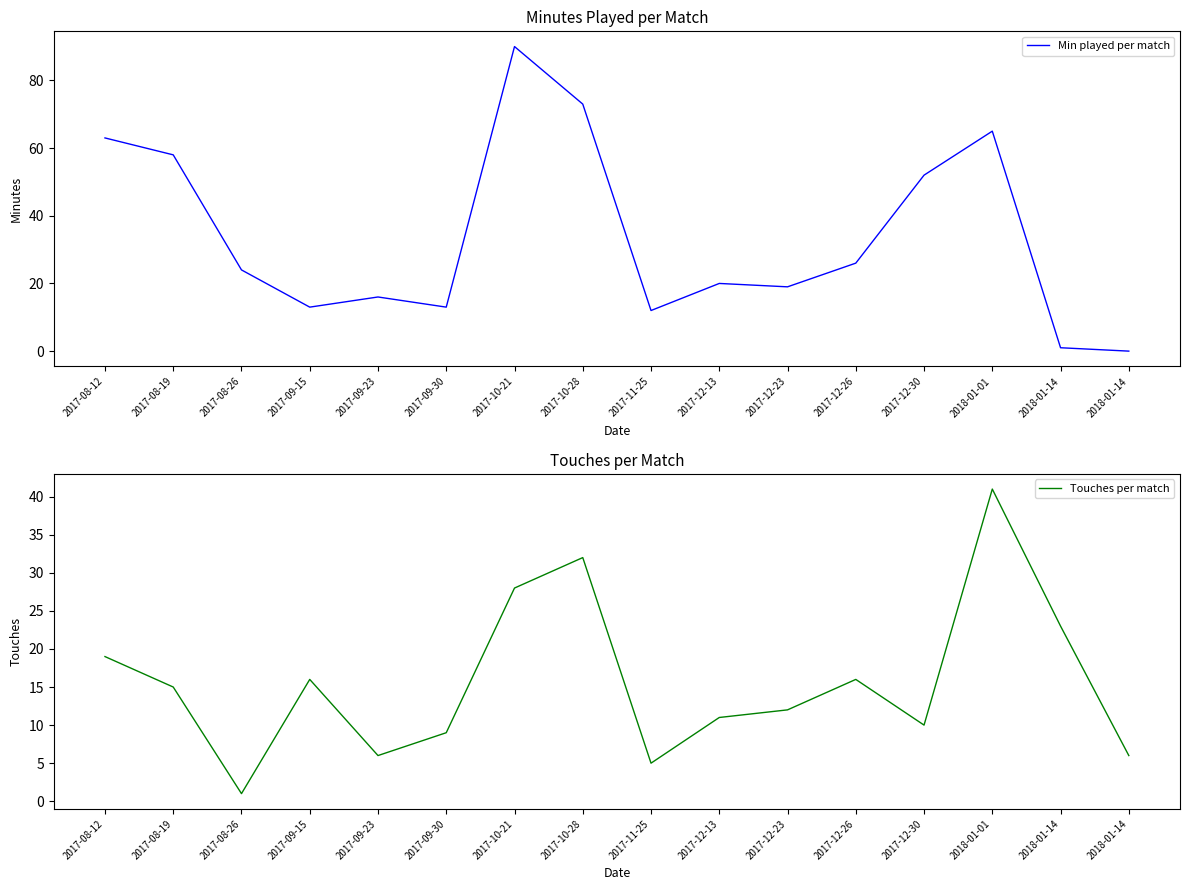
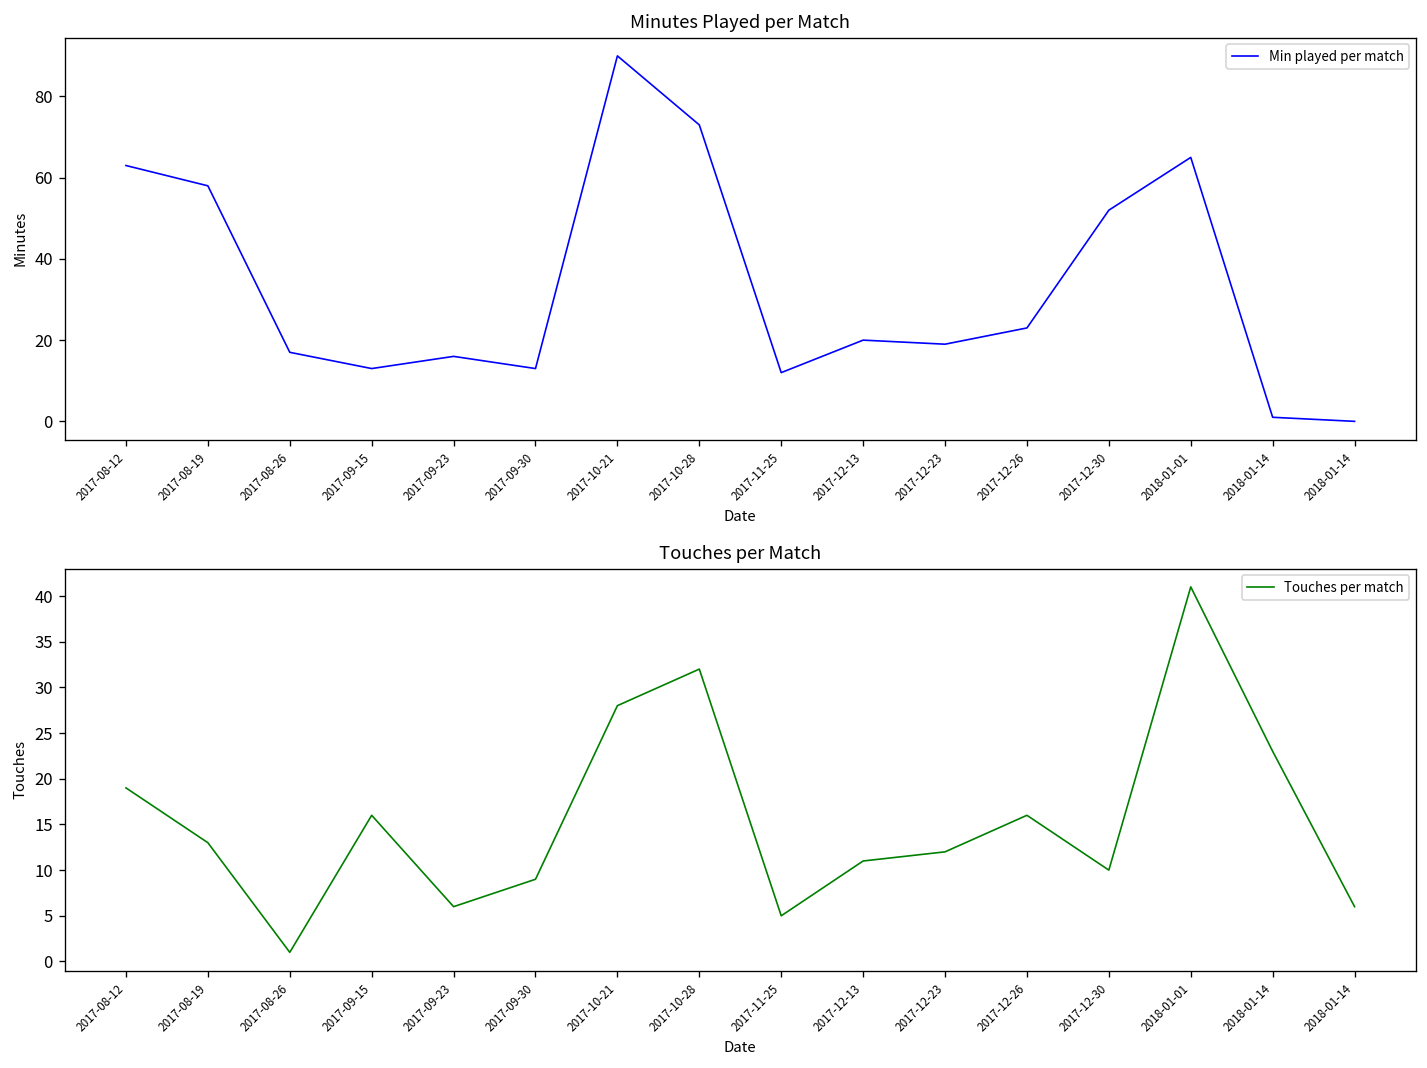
  {
    "Minutes Played per Match": {
      "2017-08-12": 63,
      "2017-08-19": 58,
-     "2017-08-26": 24,
+     "2017-08-26": 17,
      "2017-09-15": 13,
      "2017-09-23": 16,
      "2017-09-30": 13,
      "2017-10-21": 90,
      "2017-10-28": 73,
      "2017-11-25": 12,
      "2017-12-13": 20,
      "2017-12-23": 19,
-     "2017-12-26": 26,
+     "2017-12-26": 23,
      "2017-12-30": 52,
      "2018-01-01": 65
    },
    "Touches per Match": {
      "2017-08-12": 19,
-     "2017-08-19": 15,
+     "2017-08-19": 13,
      "2017-08-26": 1,
      "2017-09-15": 16,
      "2017-09-23": 6,
      "2017-09-30": 9,
      "2017-10-21": 28,
      "2017-10-28": 32,
      "2017-11-25": 5,
      "2017-12-13": 11,
      "2017-12-23": 12,
      "2017-12-26": 16,
      "2017-12-30": 10,
      "2018-01-01": 41
    }
  }
